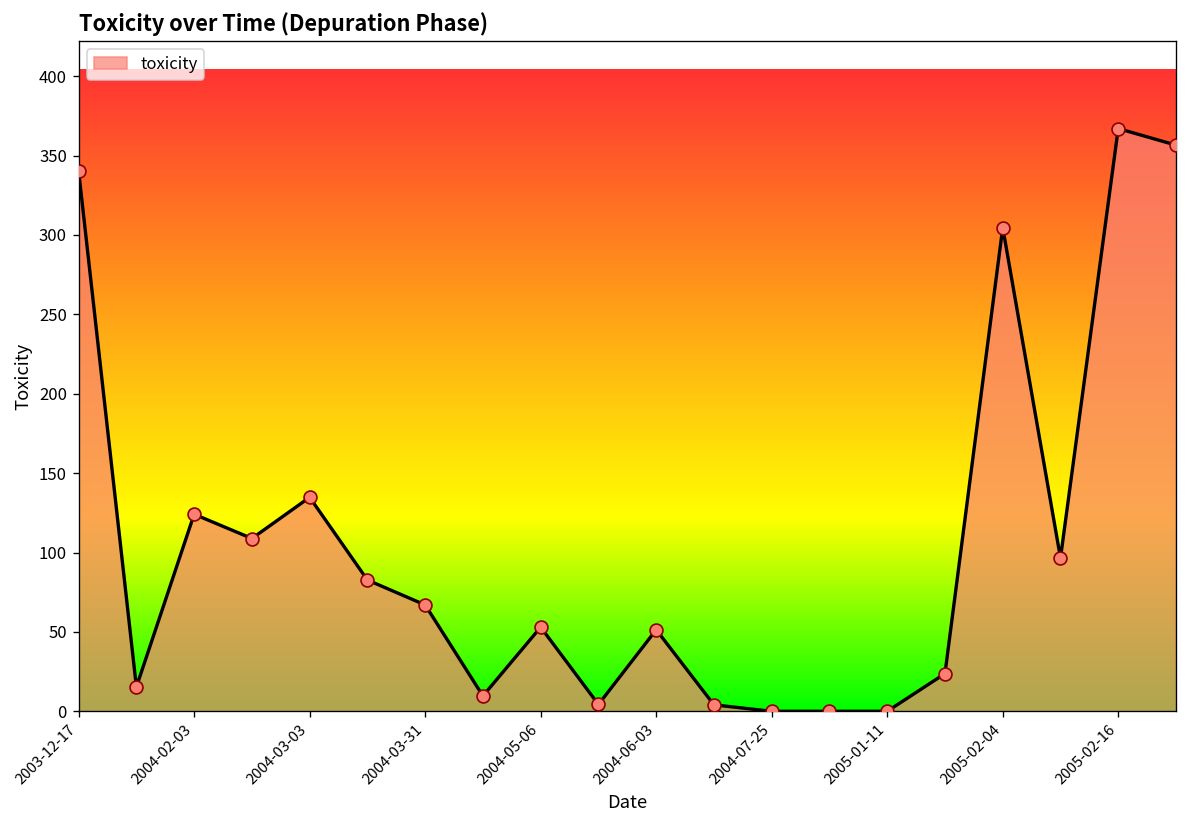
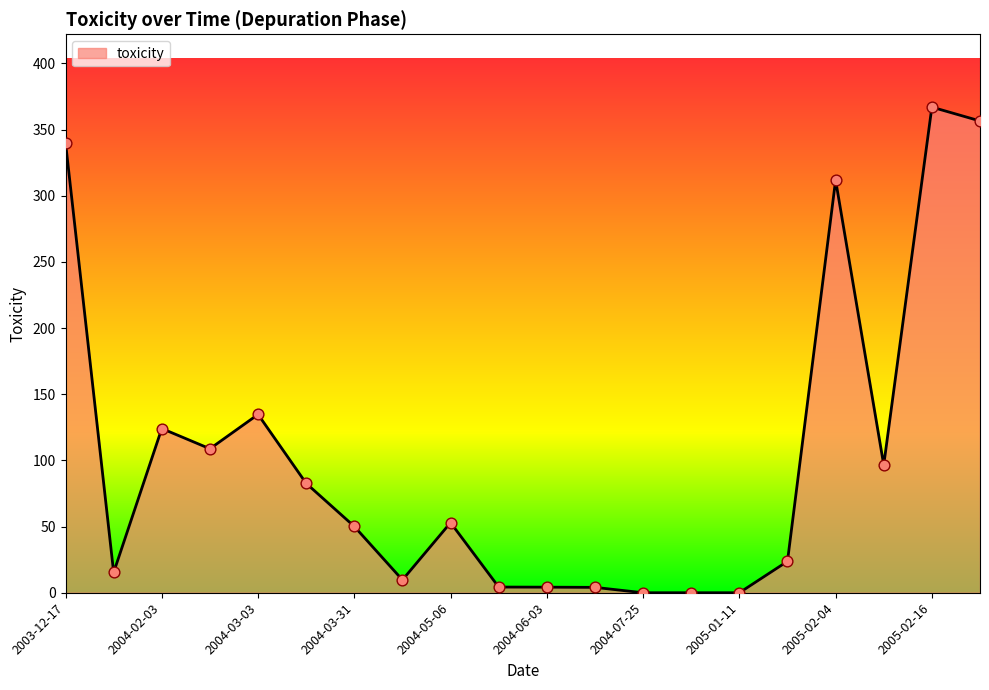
  {
    "2003-12-17": 340,
    "2004-02-03": 124,
    "2004-03-03": 135,
-   "2004-03-31": 67,
+   "2004-03-31": 50,
    "2004-05-06": 53,
-   "2004-06-03": 51,
+   "2004-06-03": 4,
    "2004-07-25": 0,
    "2005-01-11": 0,
-   "2005-02-04": 305,
+   "2005-02-04": 312,
    "2005-02-16": 367
  }
